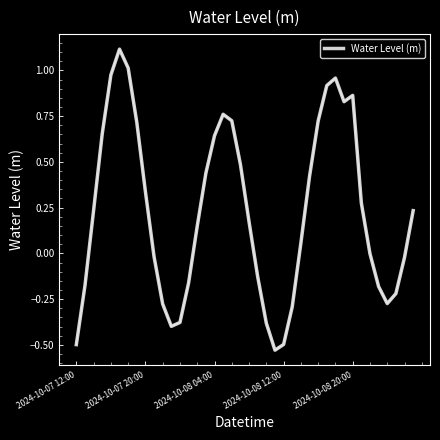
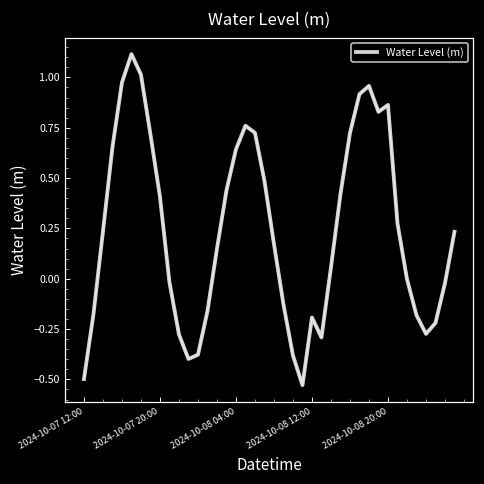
  {
    "2024-10-07 12:00": -0.50,
-   "2024-10-07 20:00": 0.34,
+   "2024-10-07 20:00": 0.41,
    "2024-10-08 04:00": 0.64,
-   "2024-10-08 12:00": -0.50,
+   "2024-10-08 12:00": -0.19,
    "2024-10-08 20:00": 0.86
  }
